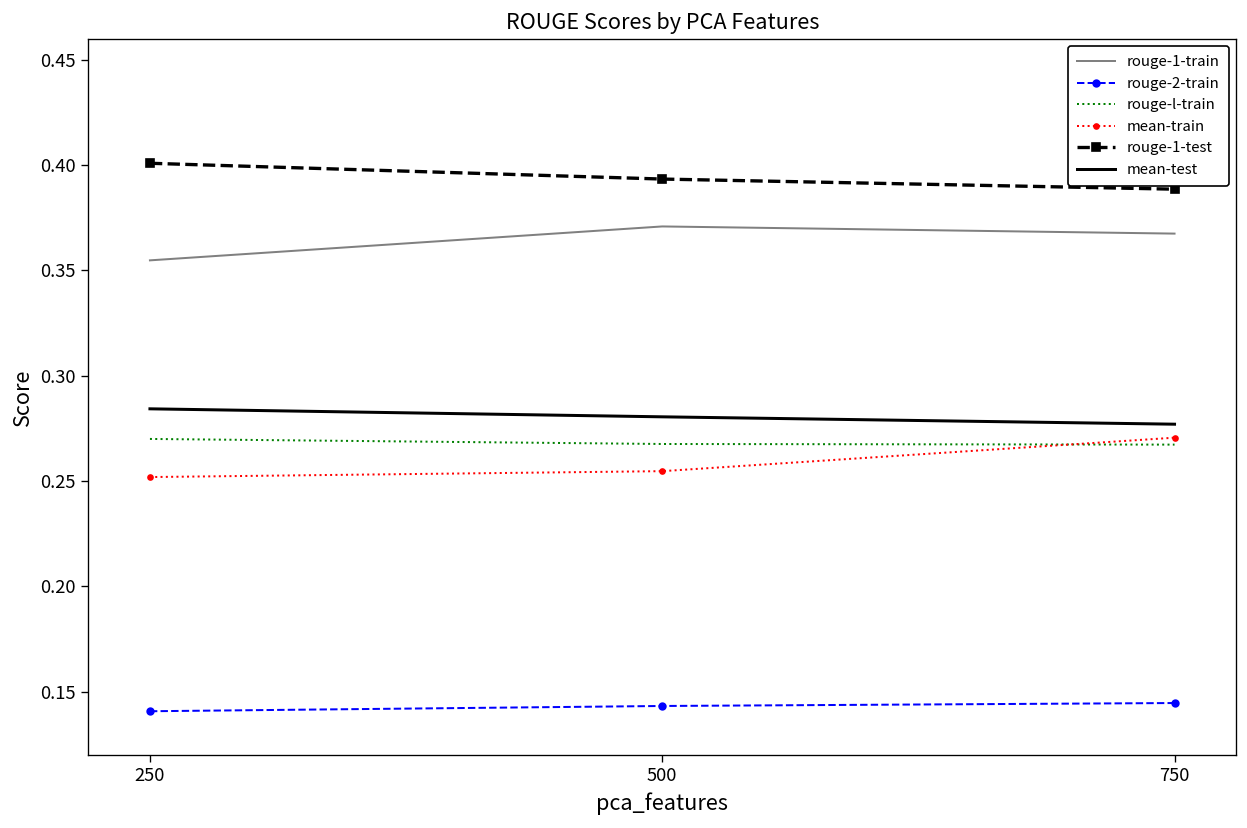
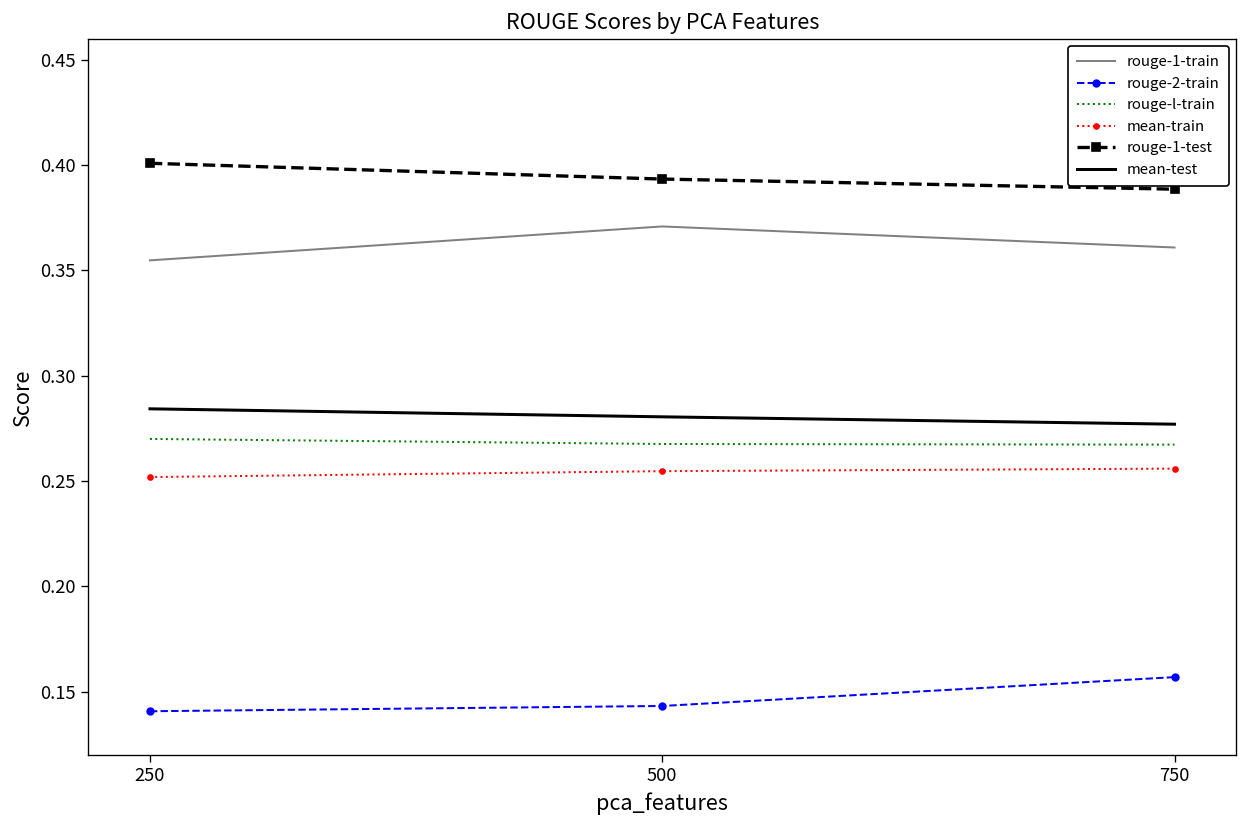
  {
    "rouge-1-train": {
      "250": 0.355,
      "500": 0.371,
-     "750": 0.368
+     "750": 0.361
    },
    "rouge-2-train": {
      "250": 0.141,
      "500": 0.143,
-     "750": 0.145
+     "750": 0.157
    },
    "rouge-l-train": {
      "250": 0.270,
      "500": 0.268,
      "750": 0.267
    },
    "mean-train": {
      "250": 0.252,
      "500": 0.255,
-     "750": 0.271
+     "750": 0.256
    }
  }
